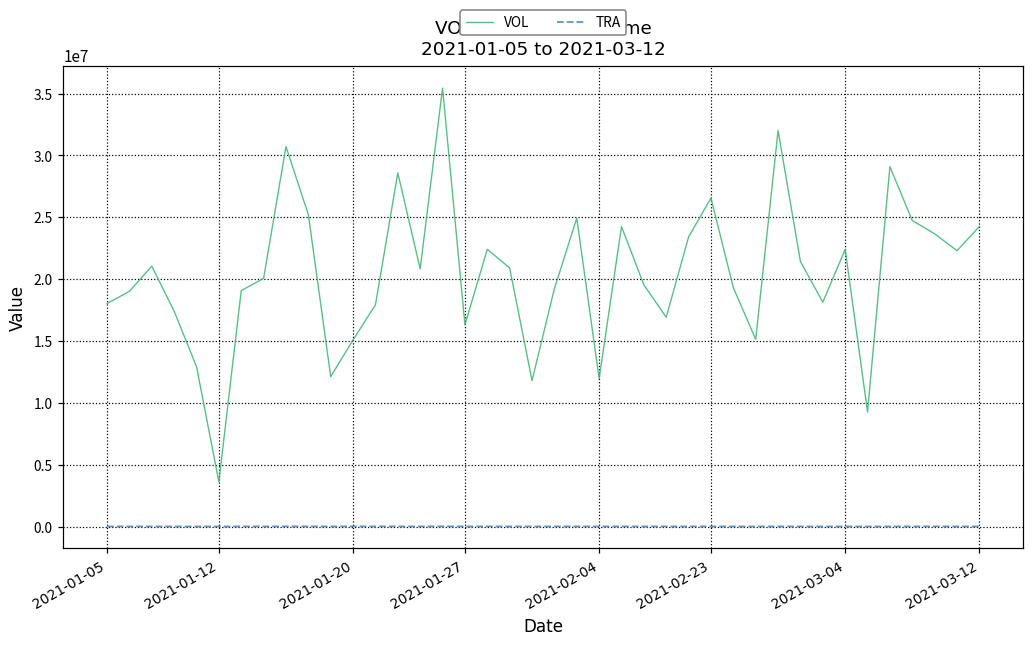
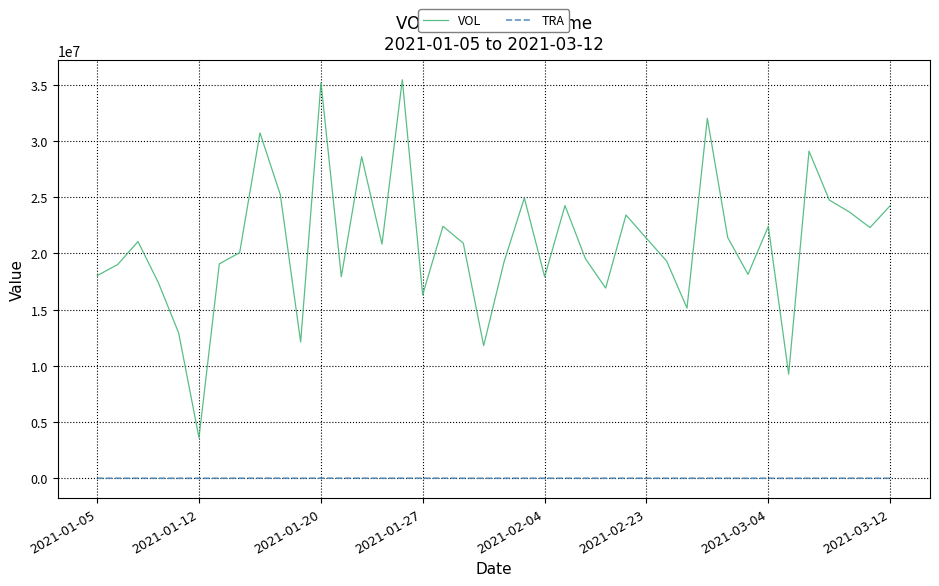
  {
    "VOL": {
      "2021-01-05": 18000000,
      "2021-01-12": 3600000,
-     "2021-01-20": 15100000,
+     "2021-01-20": 35200000,
      "2021-01-27": 16300000,
-     "2021-02-04": 12000000,
-     "2021-02-23": 26600000,
+     "2021-02-04": 17900000,
+     "2021-02-23": 21300000,
      "2021-03-04": 22400000,
      "2021-03-12": 24300000
    },
    "TRA": {
      "2021-01-05": 0,
      "2021-01-12": 0,
      "2021-01-20": 0,
      "2021-01-27": 0,
      "2021-02-04": 0,
      "2021-02-23": 0,
      "2021-03-04": 0,
      "2021-03-12": 0
    }
  }
